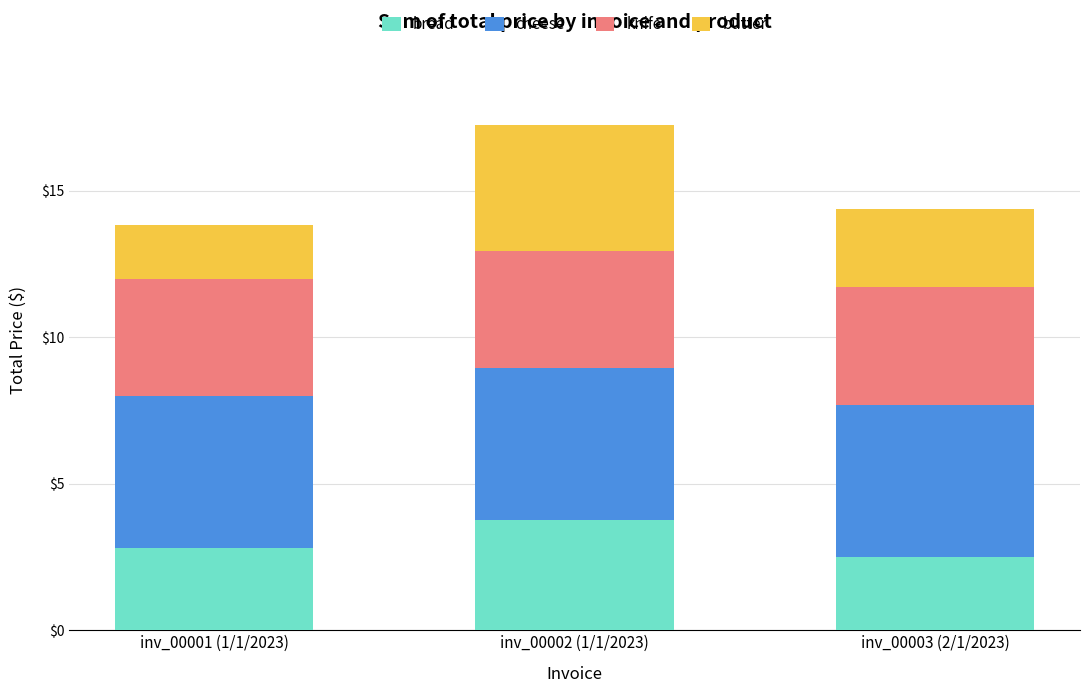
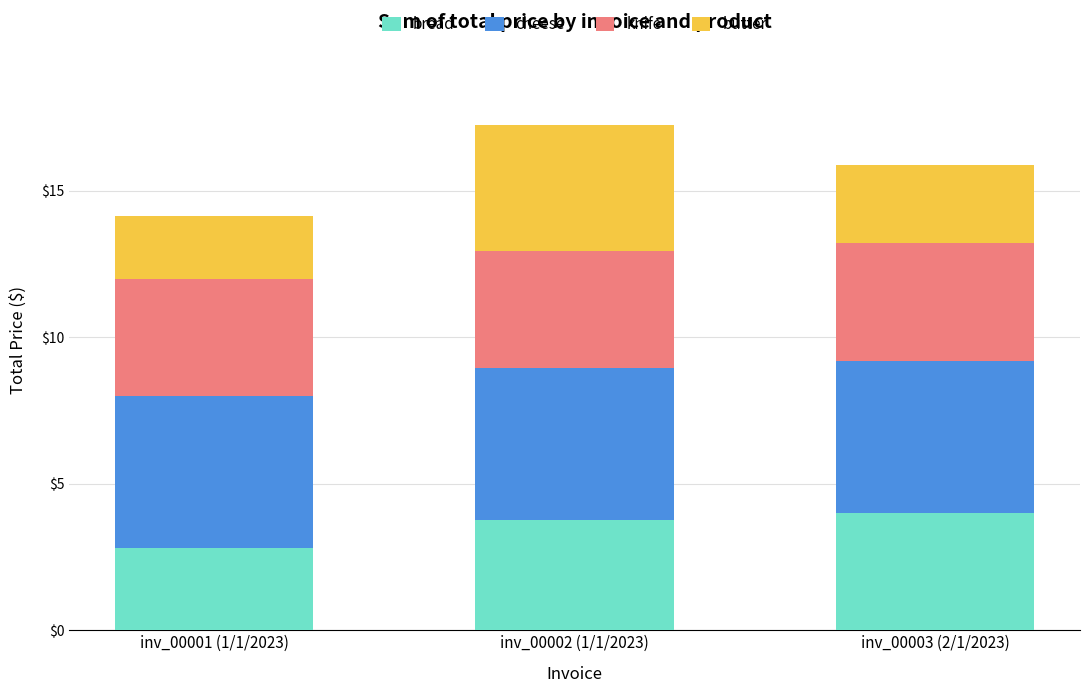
  {
    "bread": {
      "inv_00001 (1/1/2023)": "$2.8",
      "inv_00002 (1/1/2023)": "$3.8",
-     "inv_00003 (2/1/2023)": "$2.5"
+     "inv_00003 (2/1/2023)": "$4.0"
    },
    "cheese": {
      "inv_00001 (1/1/2023)": "$5.2",
      "inv_00002 (1/1/2023)": "$5.2",
      "inv_00003 (2/1/2023)": "$5.2"
    },
    "knife": {
      "inv_00001 (1/1/2023)": "$4.0",
      "inv_00002 (1/1/2023)": "$4.0",
      "inv_00003 (2/1/2023)": "$4.0"
    },
    "butter": {
-     "inv_00001 (1/1/2023)": "$1.8",
+     "inv_00001 (1/1/2023)": "$2.2",
      "inv_00002 (1/1/2023)": "$4.3",
      "inv_00003 (2/1/2023)": "$2.7"
    }
  }
